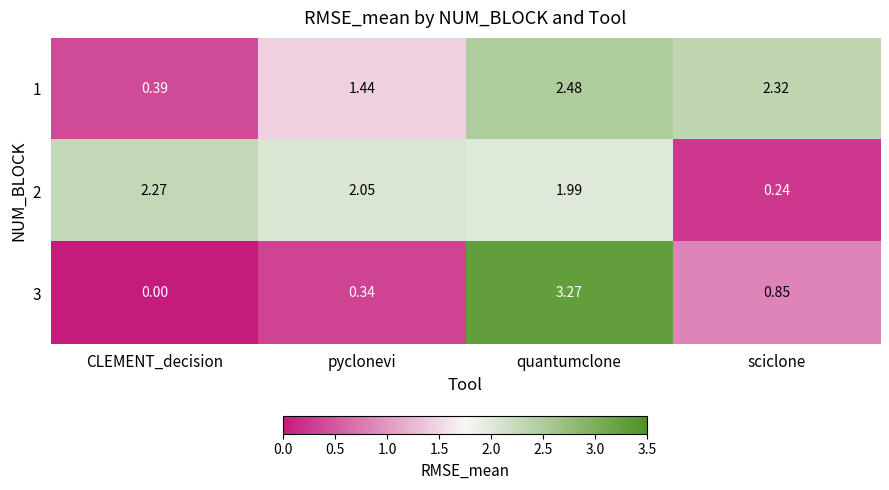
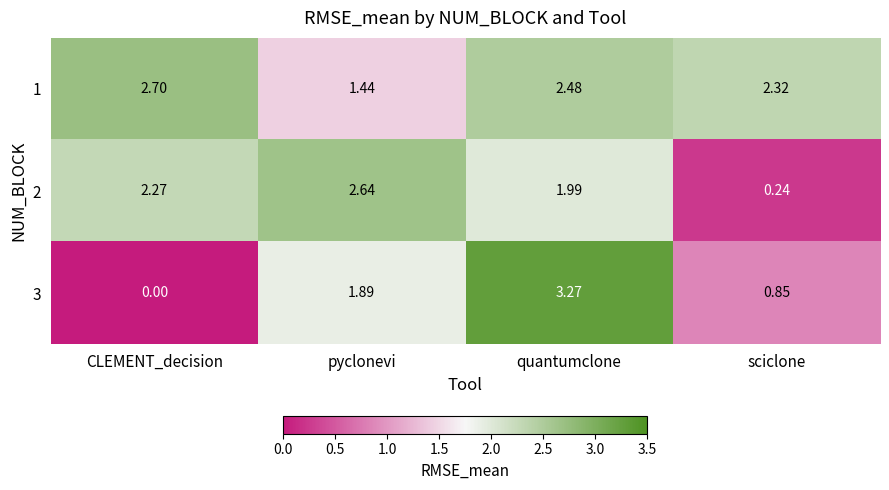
  {
    "1": {
-     "CLEMENT_decision": 0.39,
+     "CLEMENT_decision": 2.70,
      "pyclonevi": 1.44,
      "quantumclone": 2.48,
      "sciclone": 2.32
    },
    "2": {
      "CLEMENT_decision": 2.27,
-     "pyclonevi": 2.05,
+     "pyclonevi": 2.64,
      "quantumclone": 1.99,
      "sciclone": 0.24
    },
    "3": {
      "CLEMENT_decision": 0.00,
-     "pyclonevi": 0.34,
+     "pyclonevi": 1.89,
      "quantumclone": 3.27,
      "sciclone": 0.85
    }
  }
